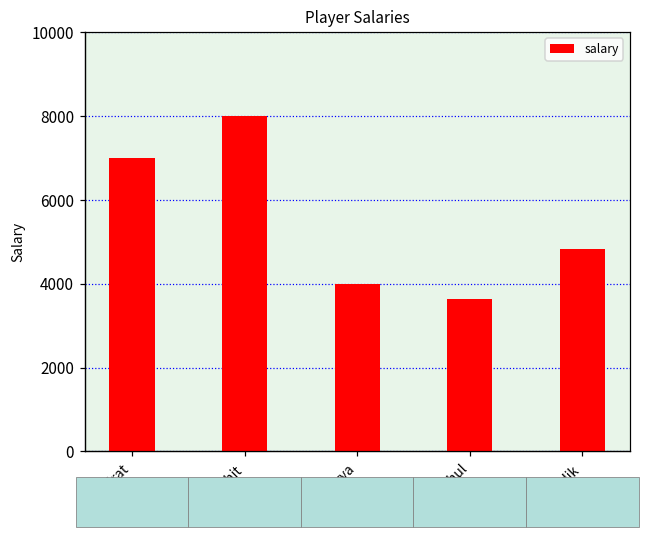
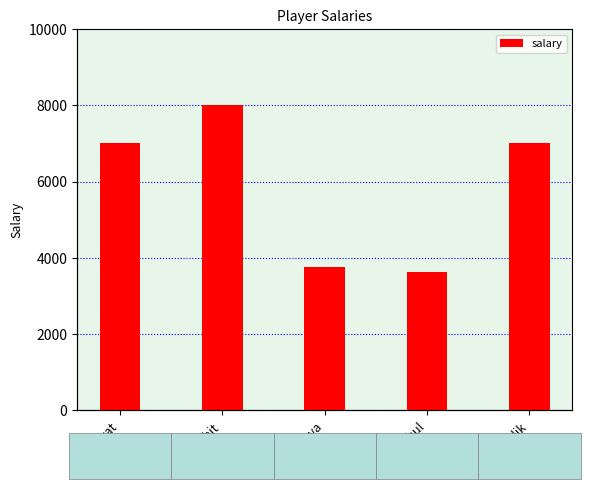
  {
    "Virat": 7000,
    "Rohit": 8000,
-   "Surya": 4000,
+   "Surya": 3800,
    "KL Rahul": 3600,
-   "Hardik": 4800
+   "Hardik": 7000
  }
